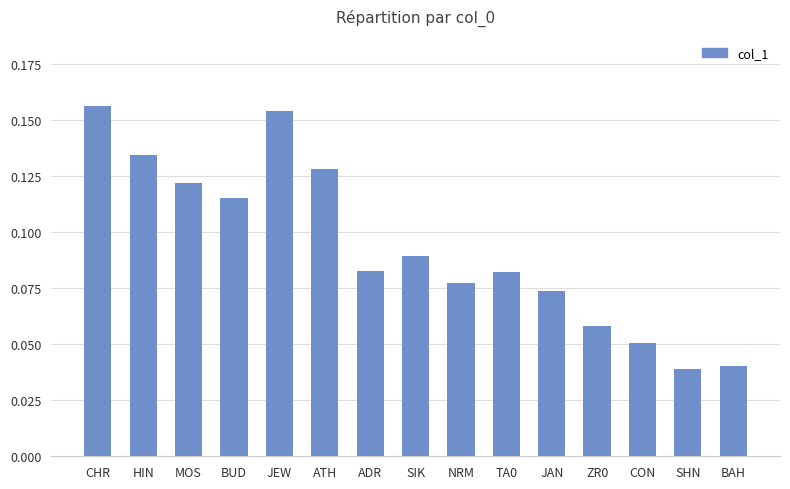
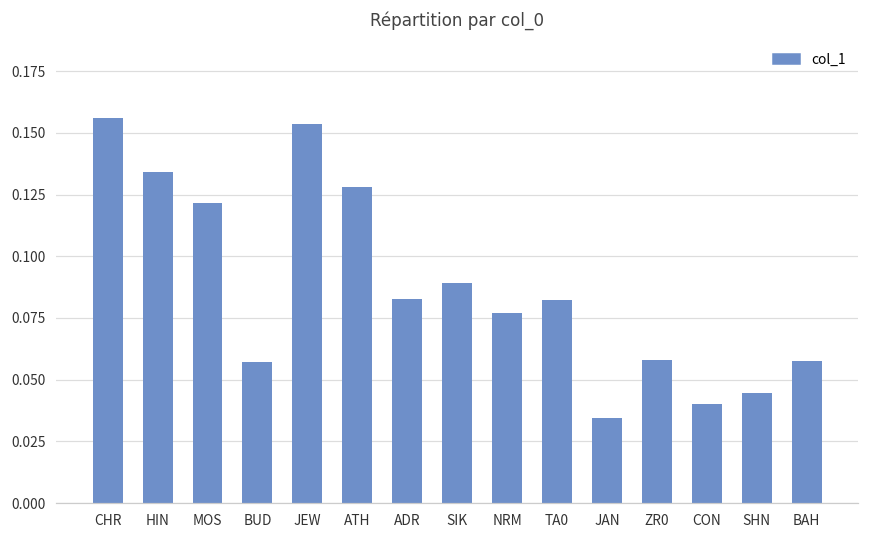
  {
    "CHR": 0.156,
    "HIN": 0.134,
    "MOS": 0.122,
-   "BUD": 0.115,
+   "BUD": 0.057,
    "JEW": 0.154,
    "ATH": 0.128,
    "ADR": 0.083,
    "SIK": 0.089,
    "NRM": 0.077,
    "TA0": 0.082,
-   "JAN": 0.074,
+   "JAN": 0.034,
    "ZR0": 0.058,
-   "CON": 0.050,
-   "SHN": 0.039,
-   "BAH": 0.040
+   "CON": 0.040,
+   "SHN": 0.045,
+   "BAH": 0.057
  }
